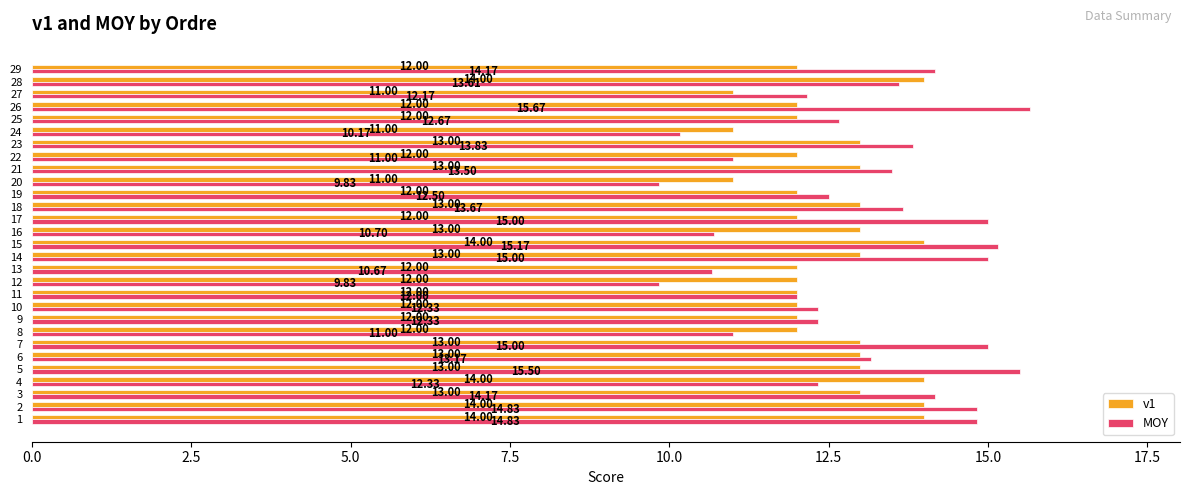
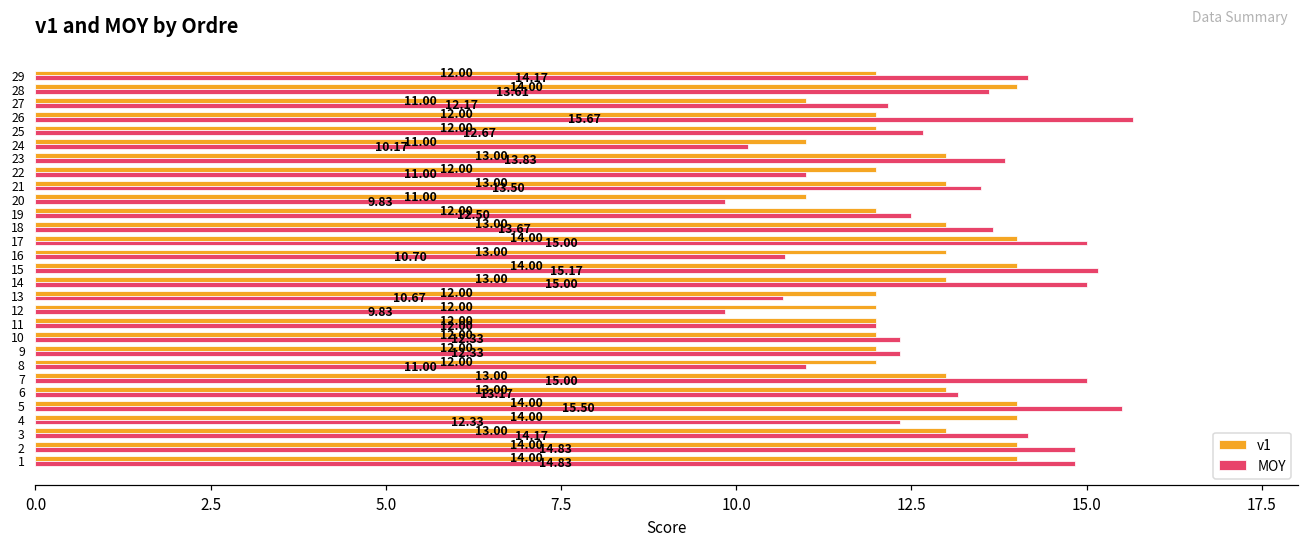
  {
    "v1": {
      "29": 12.00,
      "27": 11.00,
      "24": 11.00,
      "23": 13.00,
      "22": 12.00,
      "20": 11.00,
-     "17": 12.00,
+     "17": 14.00,
      "16": 13.00,
      "15": 14.00,
      "14": 13.00,
      "13": 12.00,
      "12": 12.00,
      "7": 13.00,
-     "5": 13.00,
+     "5": 14.00,
      "4": 14.00,
      "3": 13.00,
      "1": 14.00
    },
    "MOY": {
      "26": 15.67,
      "24": 10.17,
      "23": 13.83,
      "22": 11.00,
      "20": 9.83,
      "17": 15.00,
      "16": 10.70,
      "15": 15.17,
      "14": 15.00,
      "13": 10.67,
      "12": 9.83,
      "8": 11.00,
      "7": 15.00,
      "5": 15.50,
      "4": 12.33,
      "2": 14.83,
      "1": 14.83
    }
  }
